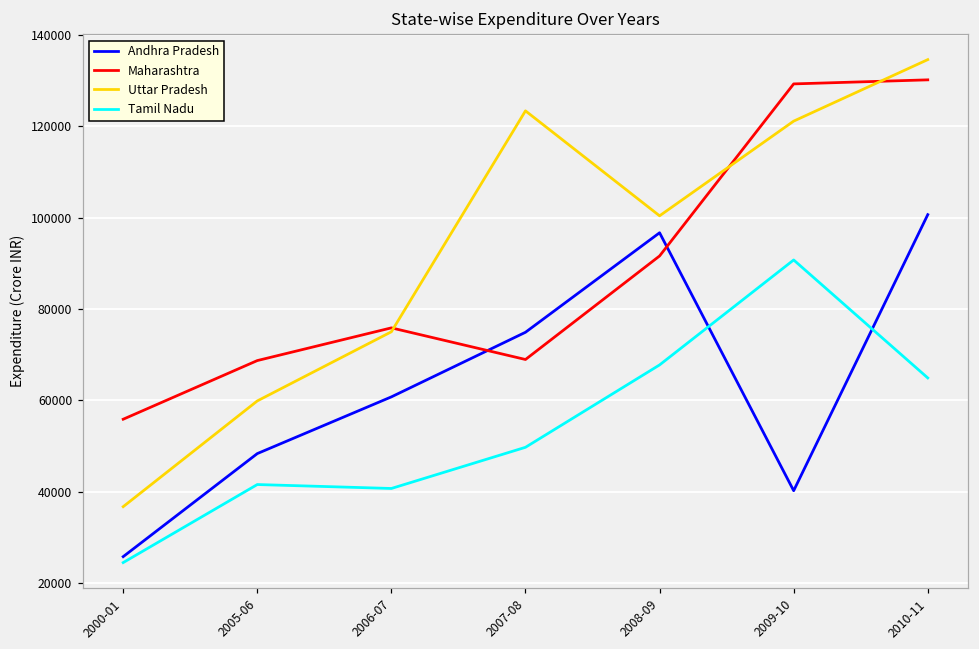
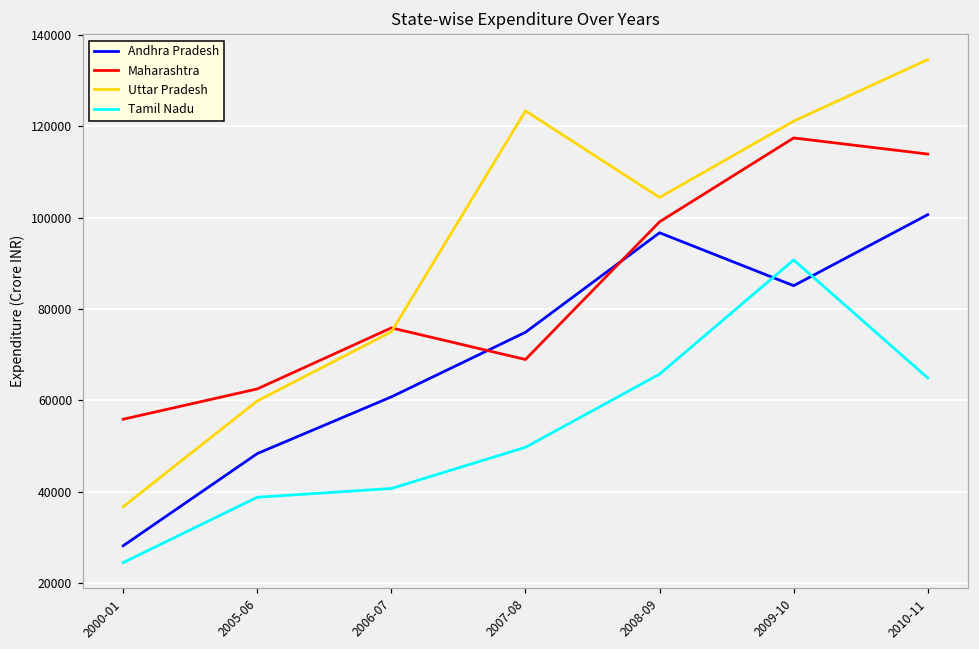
  {
    "Andhra Pradesh": {
-     "2000-01": 26000,
+     "2000-01": 28000,
      "2005-06": 48000,
      "2006-07": 61000,
      "2007-08": 75000,
      "2008-09": 97000,
-     "2009-10": 40000,
+     "2009-10": 85000,
      "2010-11": 101000
    },
    "Maharashtra": {
      "2000-01": 56000,
-     "2005-06": 69000,
+     "2005-06": 62000,
      "2006-07": 76000,
      "2007-08": 69000,
-     "2008-09": 92000,
-     "2009-10": 129000,
-     "2010-11": 130000
+     "2008-09": 99000,
+     "2009-10": 117000,
+     "2010-11": 114000
    },
    "Uttar Pradesh": {
      "2000-01": 37000,
      "2005-06": 60000,
      "2006-07": 75000,
      "2007-08": 123000,
-     "2008-09": 100000,
+     "2008-09": 104000,
      "2009-10": 121000,
      "2010-11": 135000
    },
    "Tamil Nadu": {
      "2000-01": 24000,
-     "2005-06": 42000,
+     "2005-06": 39000,
      "2006-07": 41000,
      "2007-08": 50000,
-     "2008-09": 68000,
+     "2008-09": 66000,
      "2009-10": 91000,
      "2010-11": 65000
    }
  }
